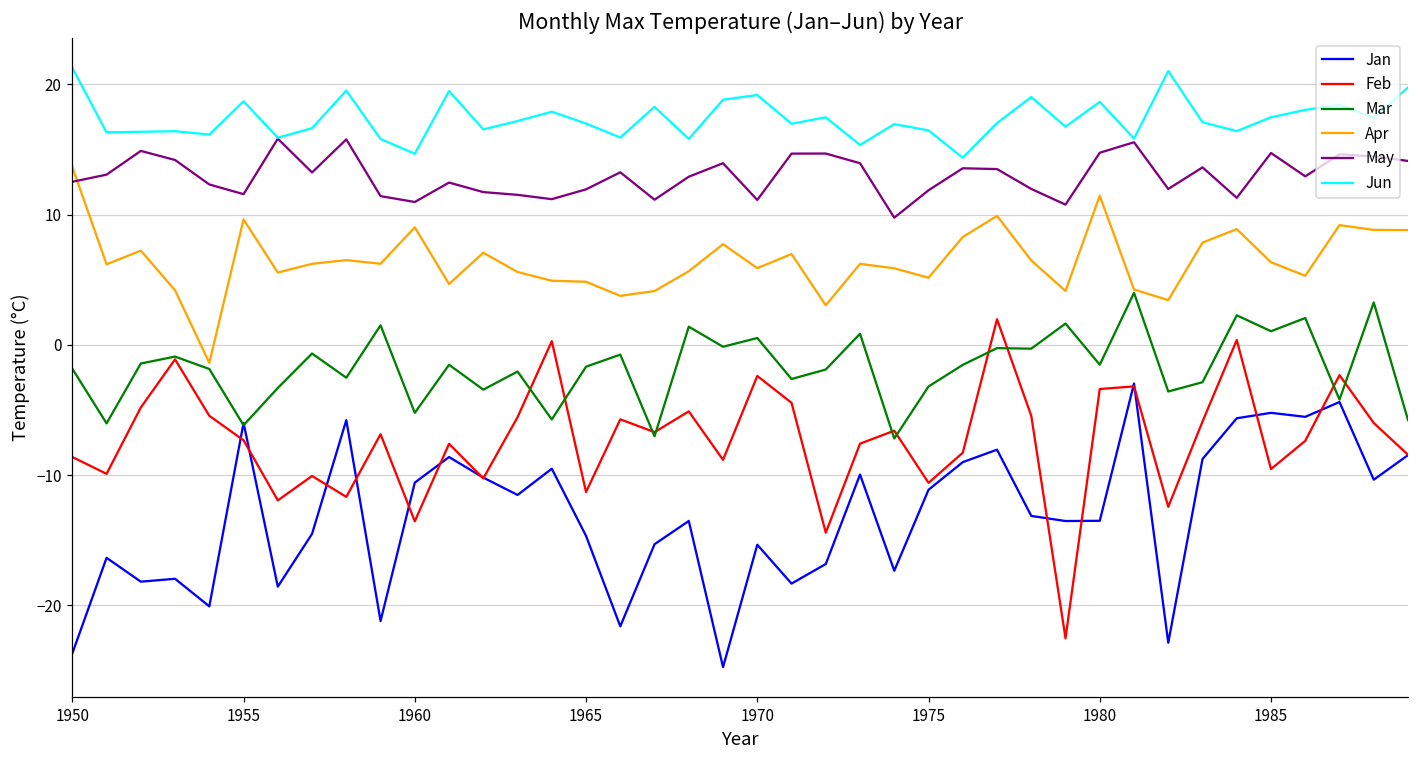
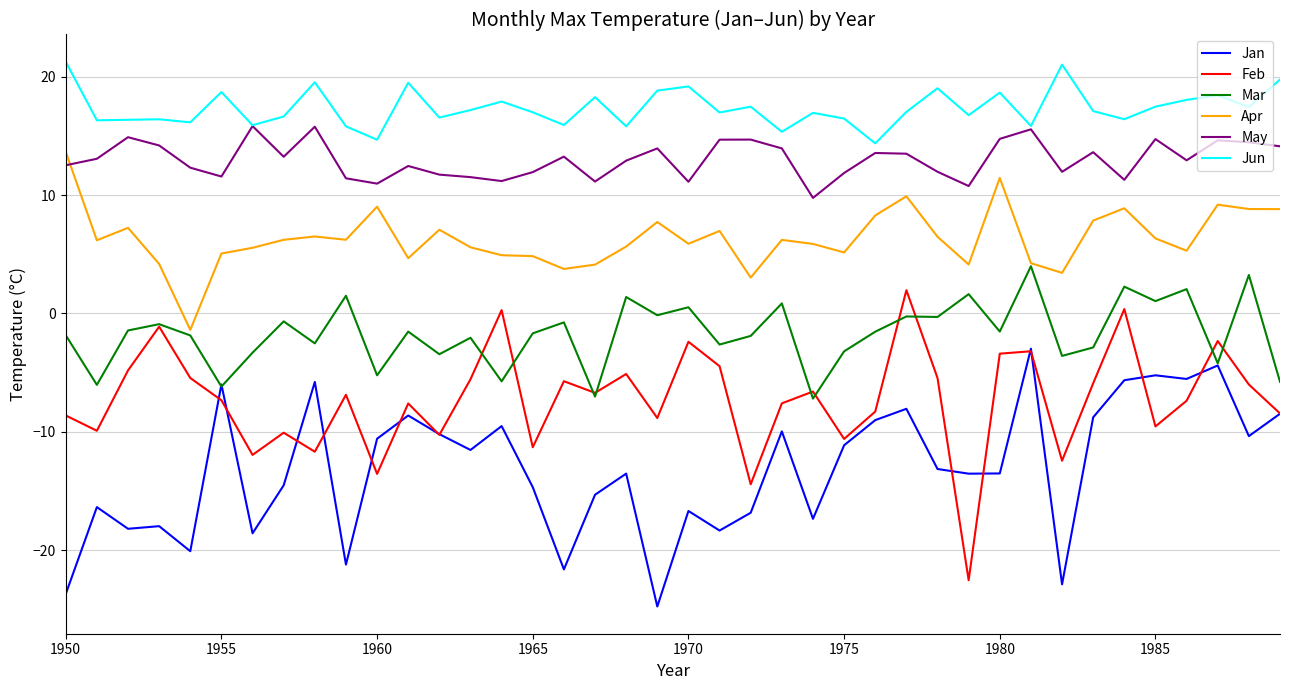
  {
    "Jan": {
      "1950": -23.7,
      "1960": -10.6,
      "1965": -14.7,
-     "1970": -15.3,
+     "1970": -16.7,
      "1975": -11.1,
      "1980": -13.5,
      "1985": -5.2
    },
    "Feb": {
      "1950": -8.6,
      "1955": -7.3,
      "1960": -13.5,
      "1965": -11.3,
      "1970": -2.4,
      "1975": -10.6,
      "1980": -3.4,
      "1985": -9.5
    },
    "Mar": {
      "1950": -1.8,
      "1960": -5.2,
      "1965": -1.7,
      "1970": 0.5,
      "1975": -3.2,
      "1980": -1.5,
      "1985": 1.0
    },
    "Apr": {
      "1950": 13.6,
-     "1955": 9.6,
+     "1955": 5.1,
      "1960": 9.0,
      "1965": 4.8,
      "1970": 5.9,
      "1975": 5.2,
      "1980": 11.4,
      "1985": 6.3
    },
    "May": {
      "1950": 12.5,
      "1955": 11.6,
      "1960": 11.0,
      "1965": 11.9,
      "1970": 11.1,
      "1975": 11.9,
      "1980": 14.7,
      "1985": 14.7
    },
    "Jun": {
      "1950": 21.3,
      "1955": 18.7,
      "1960": 14.7,
      "1965": 17.0,
      "1970": 19.2,
      "1975": 16.5,
      "1980": 18.7,
      "1985": 17.5
    }
  }
